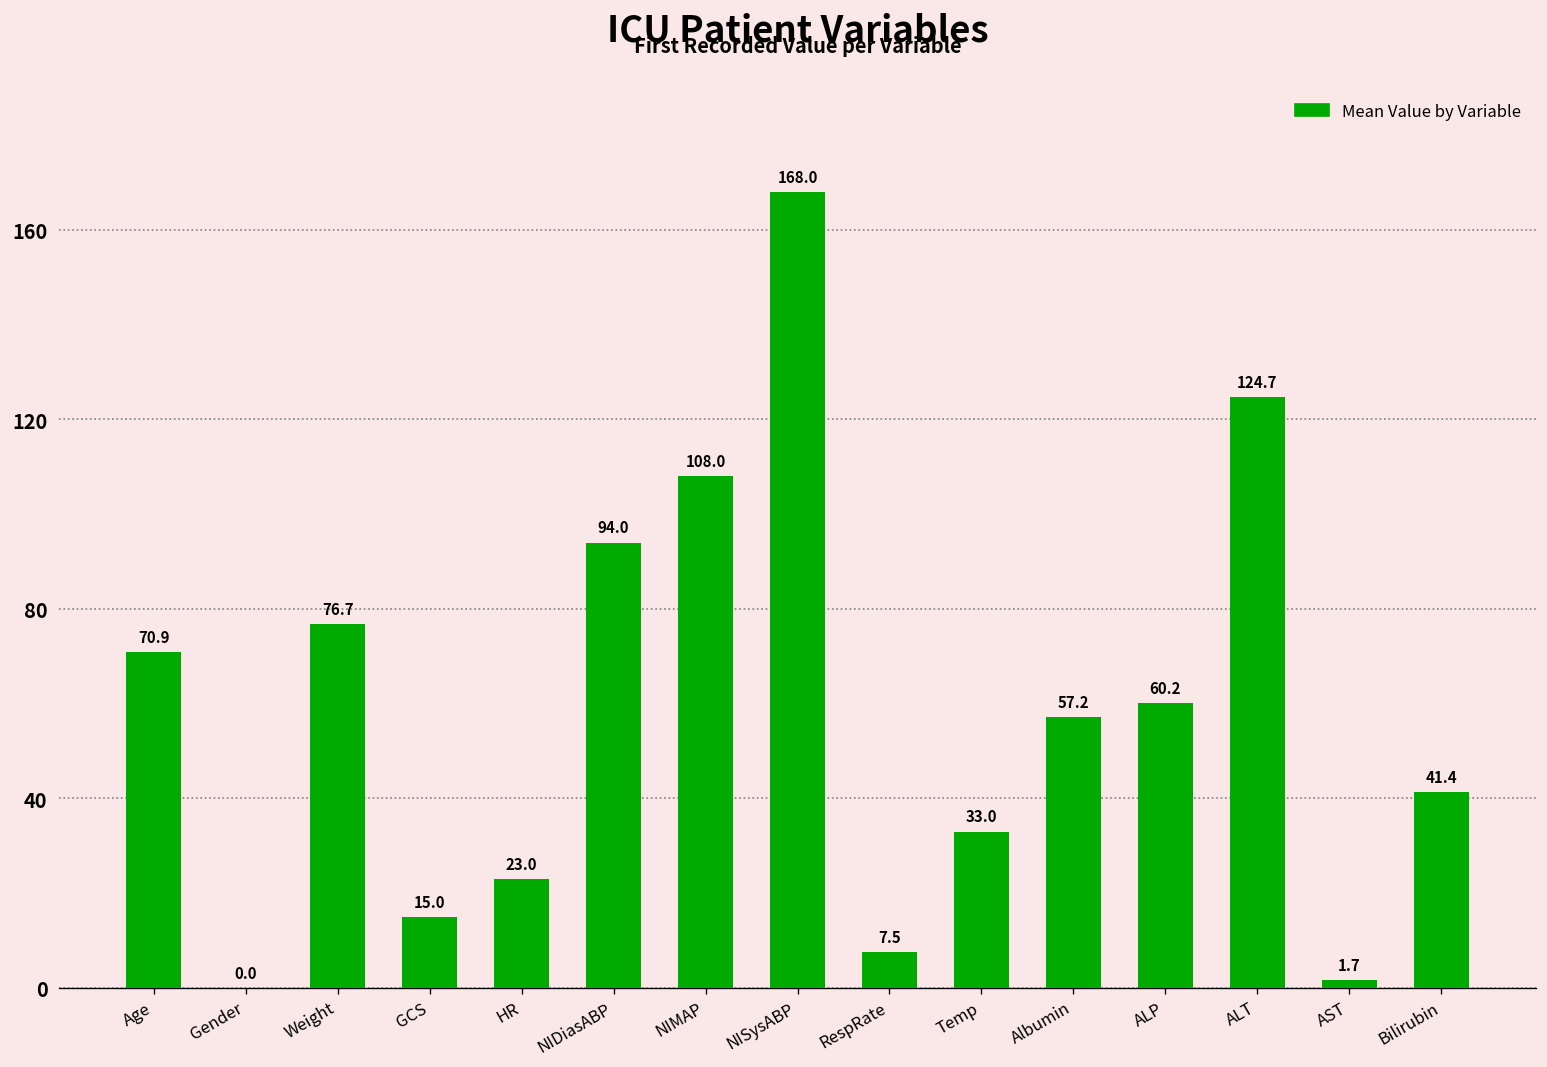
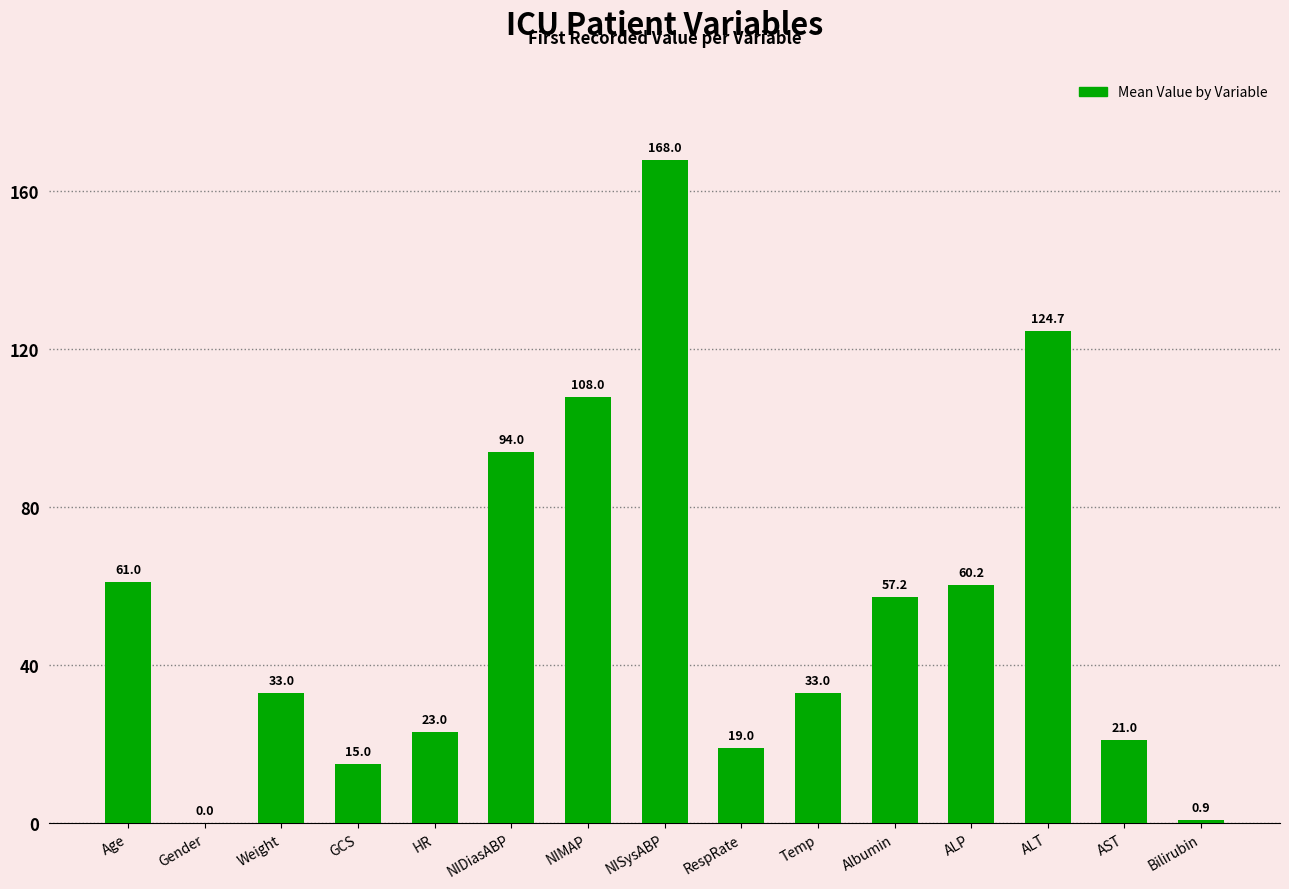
  {
-   "Age": 70.9,
+   "Age": 61.0,
    "Gender": 0.0,
-   "Weight": 76.7,
+   "Weight": 33.0,
    "GCS": 15.0,
    "HR": 23.0,
    "NIDiasABP": 94.0,
    "NIMAP": 108.0,
    "NISysABP": 168.0,
-   "RespRate": 7.5,
+   "RespRate": 19.0,
    "Temp": 33.0,
    "Albumin": 57.2,
    "ALP": 60.2,
    "ALT": 124.7,
-   "AST": 1.7,
-   "Bilirubin": 41.4
+   "AST": 21.0,
+   "Bilirubin": 0.9
  }
